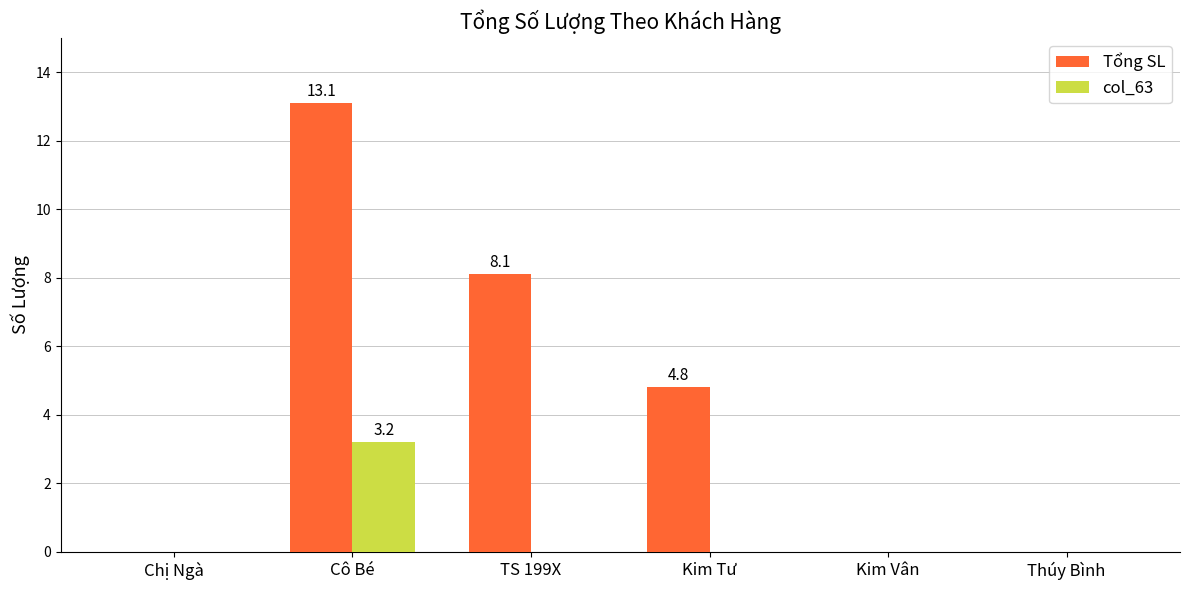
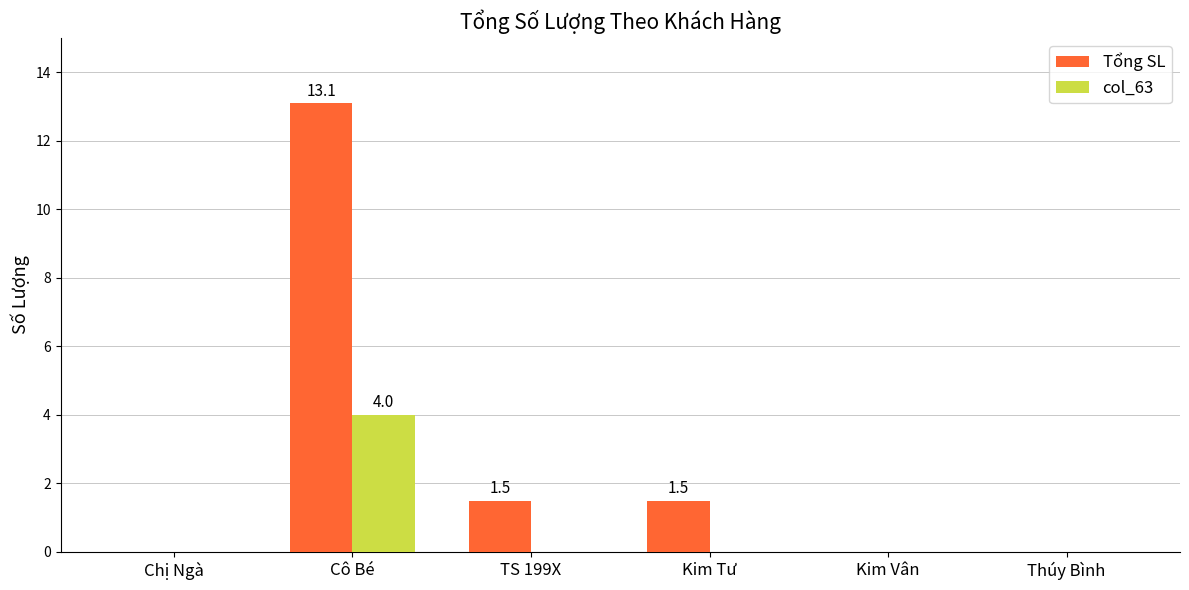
  {
    "Tổng SL": {
      "Cô Bé": 13.1,
-     "TS 199X": 8.1,
-     "Kim Tư": 4.8
+     "TS 199X": 1.5,
+     "Kim Tư": 1.5
    },
    "col_63": {
-     "Cô Bé": 3.2
+     "Cô Bé": 4.0
    }
  }
